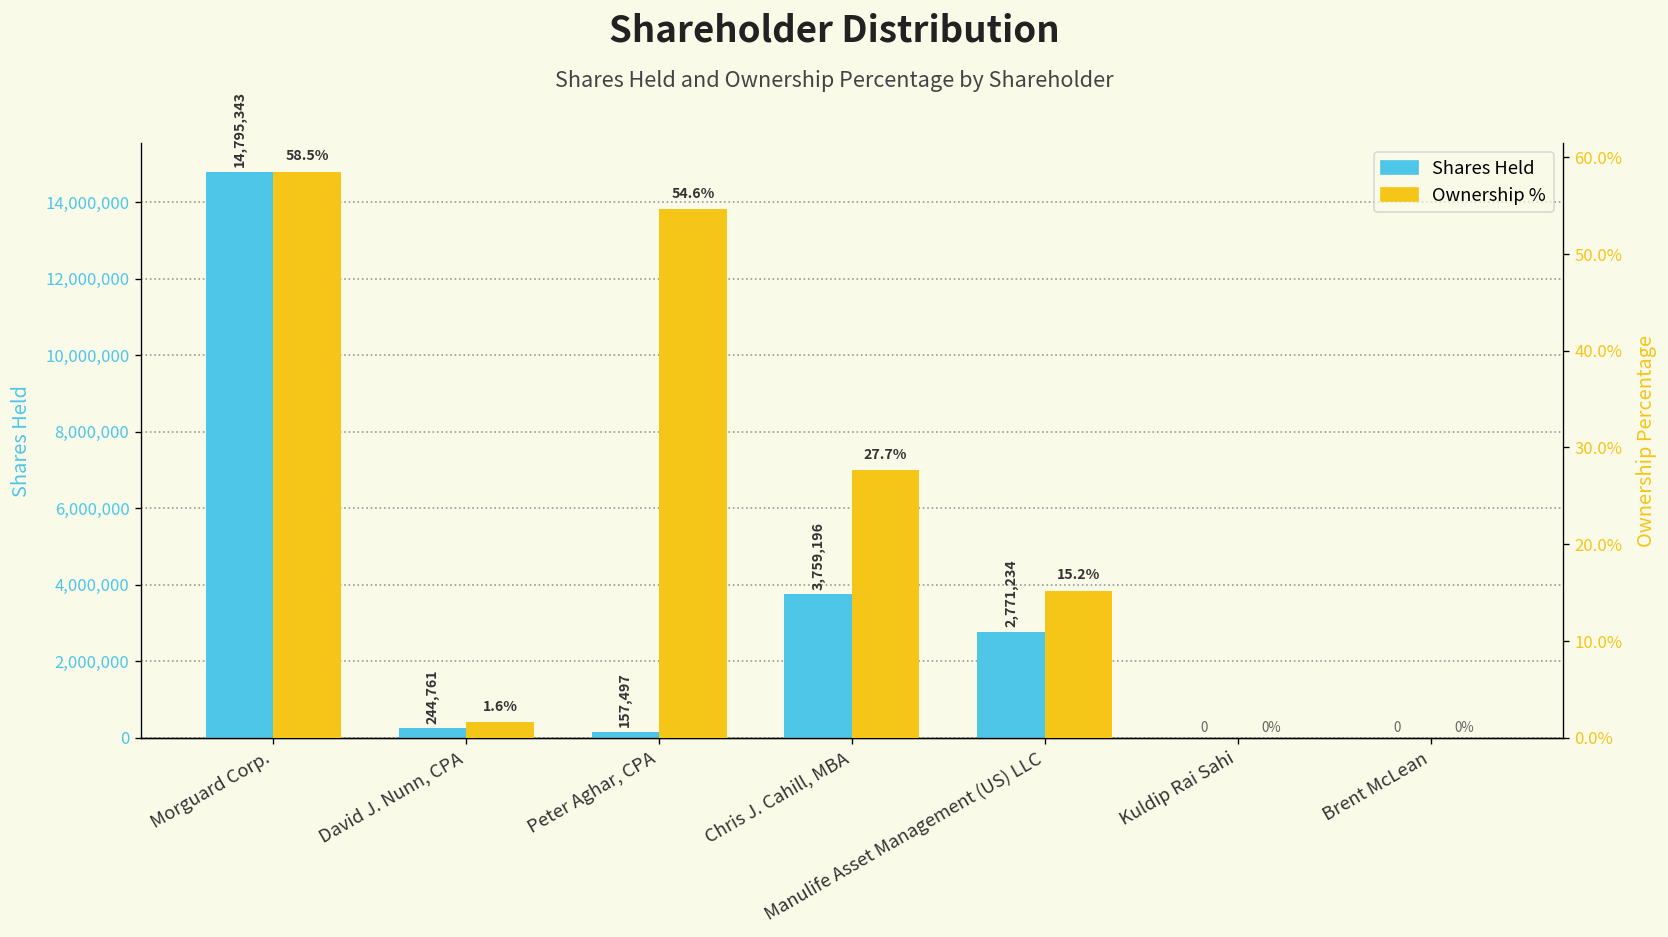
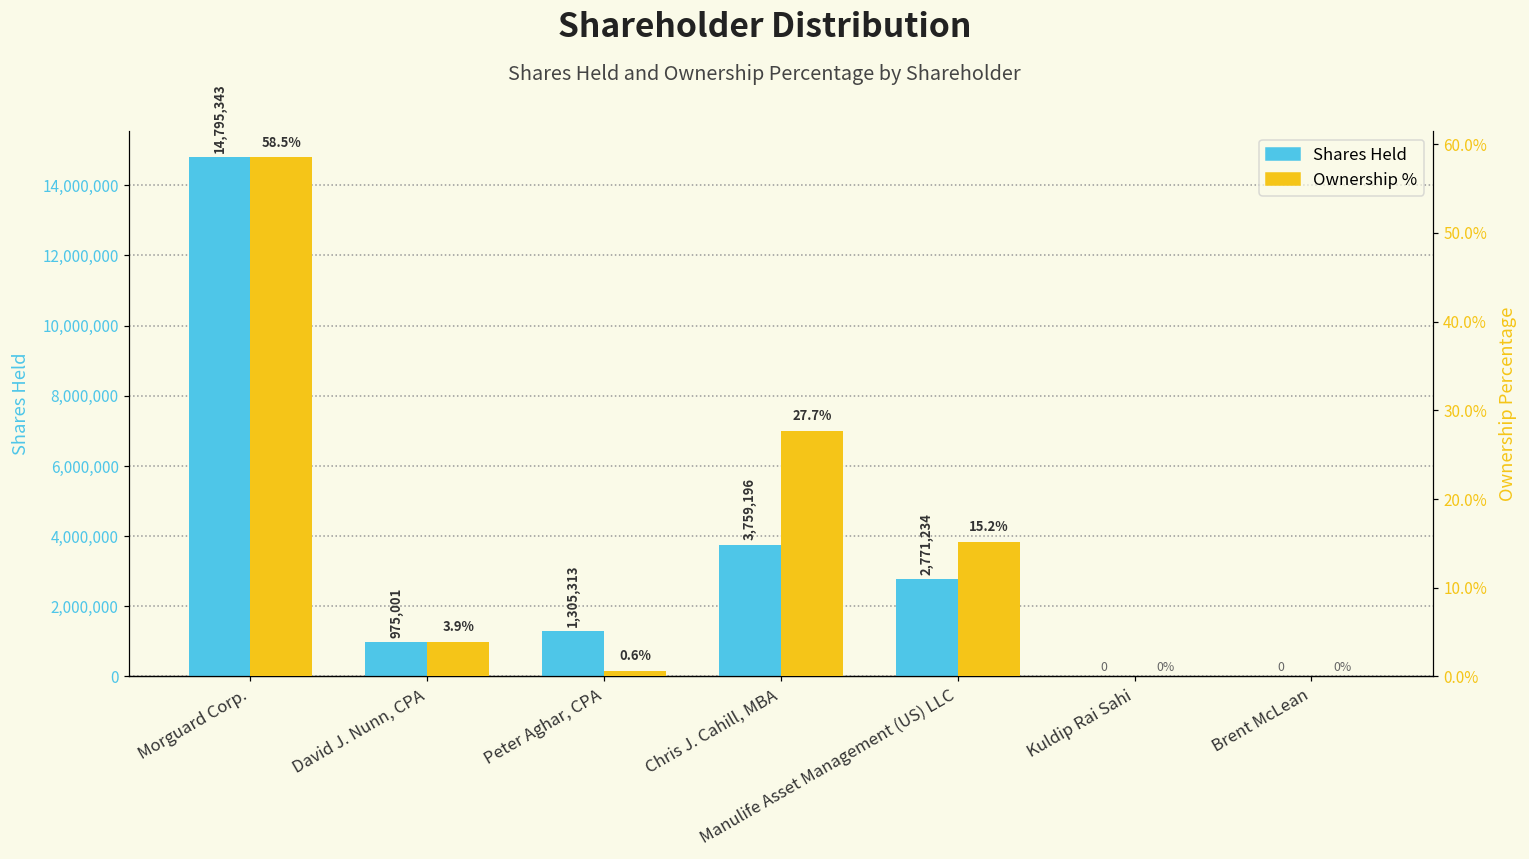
  {
    "Shares Held": {
      "Morguard Corp.": "14,795,343",
-     "David J. Nunn, CPA": "244,761",
-     "Peter Aghar, CPA": "157,497",
+     "David J. Nunn, CPA": "975,001",
+     "Peter Aghar, CPA": "1,305,313",
      "Chris J. Cahill, MBA": "3,759,196",
      "Manulife Asset Management (US) LLC": "2,771,234",
      "Kuldip Rai Sahi": "0",
      "Brent McLean": "0"
    },
    "Ownership %": {
      "Morguard Corp.": "58.5%",
-     "David J. Nunn, CPA": "1.6%",
-     "Peter Aghar, CPA": "54.6%",
+     "David J. Nunn, CPA": "3.9%",
+     "Peter Aghar, CPA": "0.6%",
      "Chris J. Cahill, MBA": "27.7%",
      "Manulife Asset Management (US) LLC": "15.2%",
      "Kuldip Rai Sahi": "0%",
      "Brent McLean": "0%"
    }
  }
